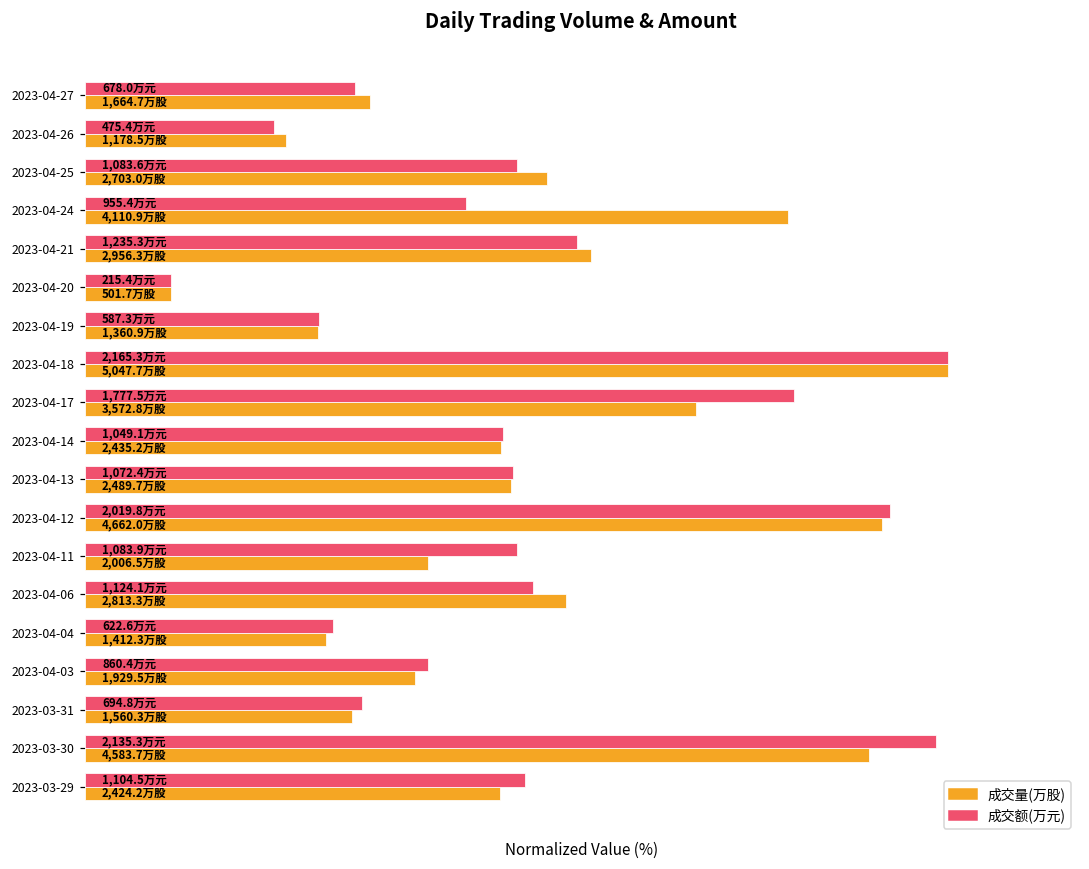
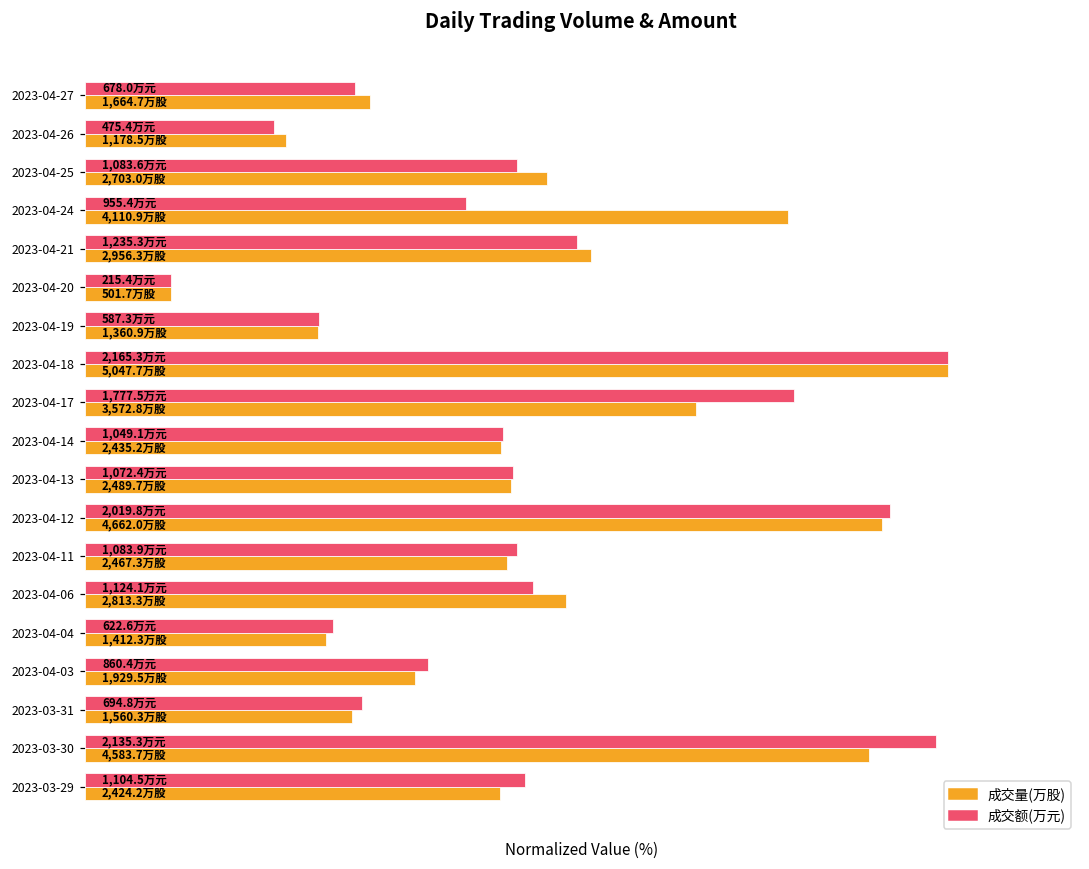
  {
    "成交量(万股)": {
-     "2023-04-11": "2,006.5"
+     "2023-04-11": "2,467.3"
    }
  }
